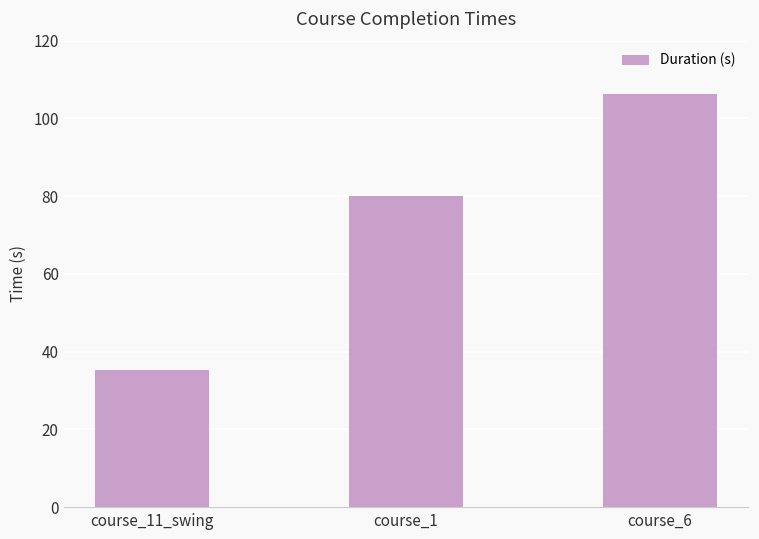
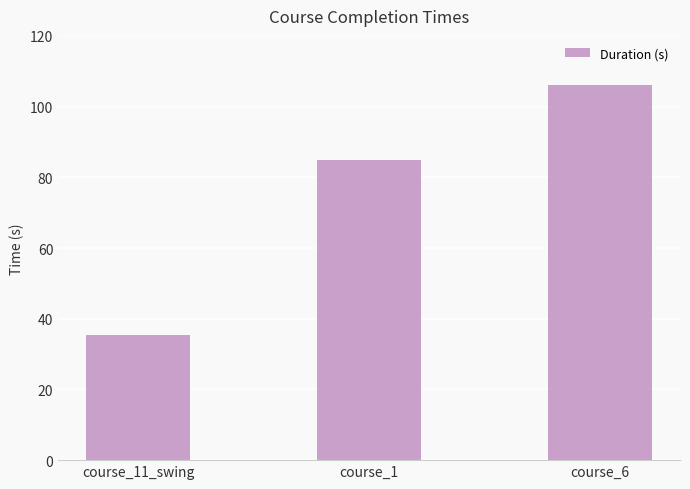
  {
    "course_11_swing": 35,
-   "course_1": 80,
+   "course_1": 85,
    "course_6": 106
  }
